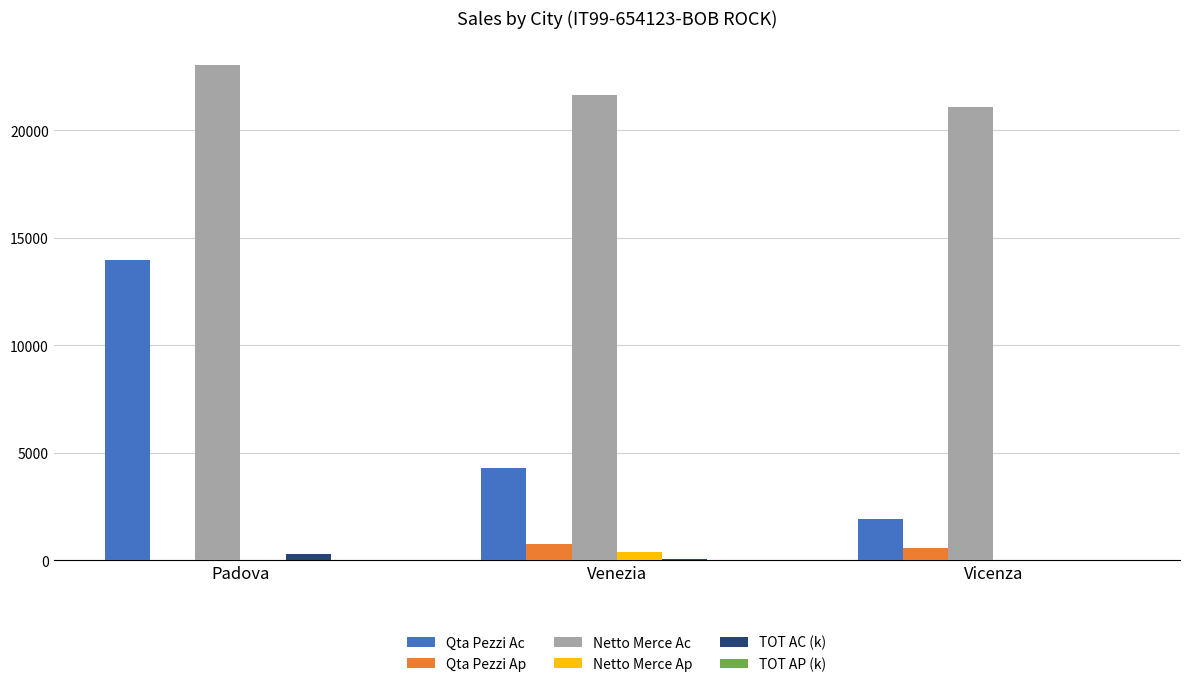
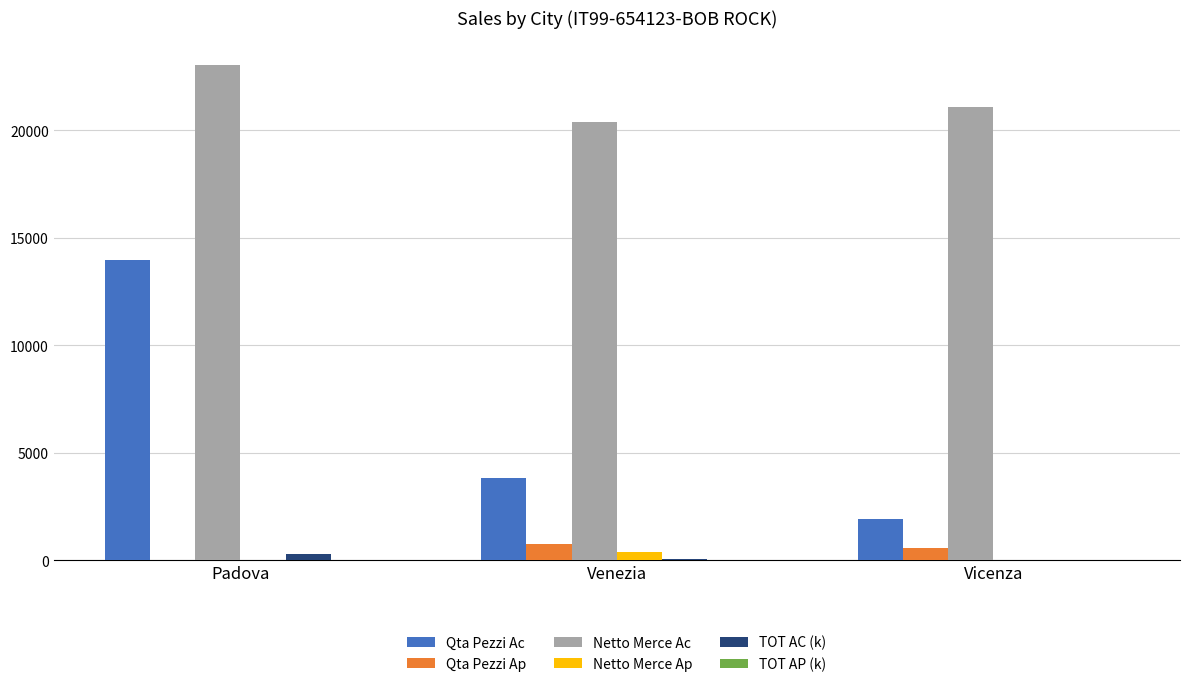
  {
    "Qta Pezzi Ac": {
      "Padova": 14000,
-     "Venezia": 4300,
+     "Venezia": 3900,
      "Vicenza": 1900
    },
    "Qta Pezzi Ap": {
      "Padova": 0,
      "Venezia": 800,
      "Vicenza": 600
    },
    "Netto Merce Ac": {
      "Padova": 23000,
-     "Venezia": 21600,
+     "Venezia": 20400,
      "Vicenza": 21100
    },
    "Netto Merce Ap": {
      "Padova": 0,
      "Venezia": 400
    },
    "TOT AC (k)": {
      "Padova": 300
    },
    "TOT AP (k)": {
      "Padova": 0
    }
  }
